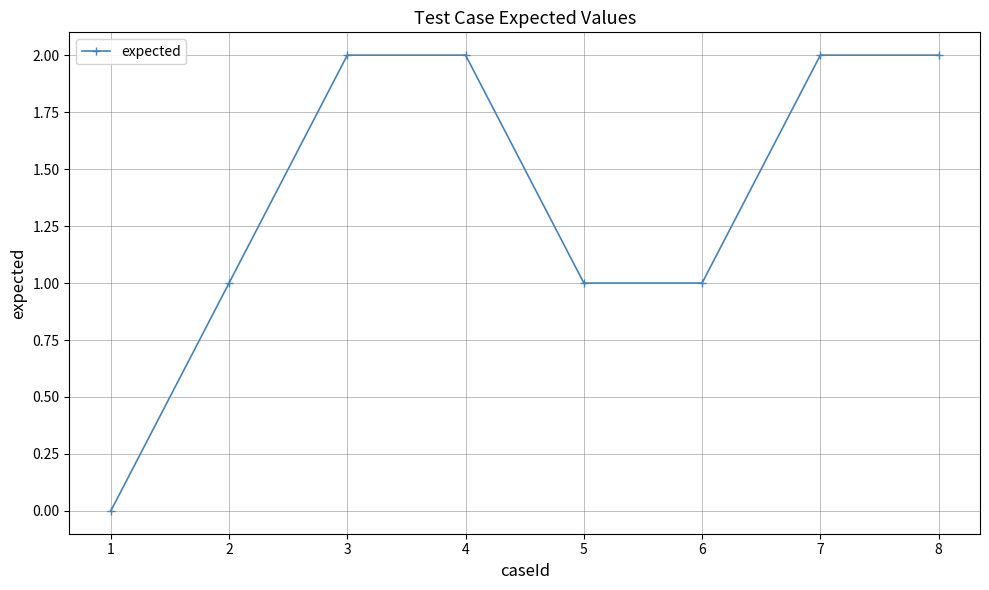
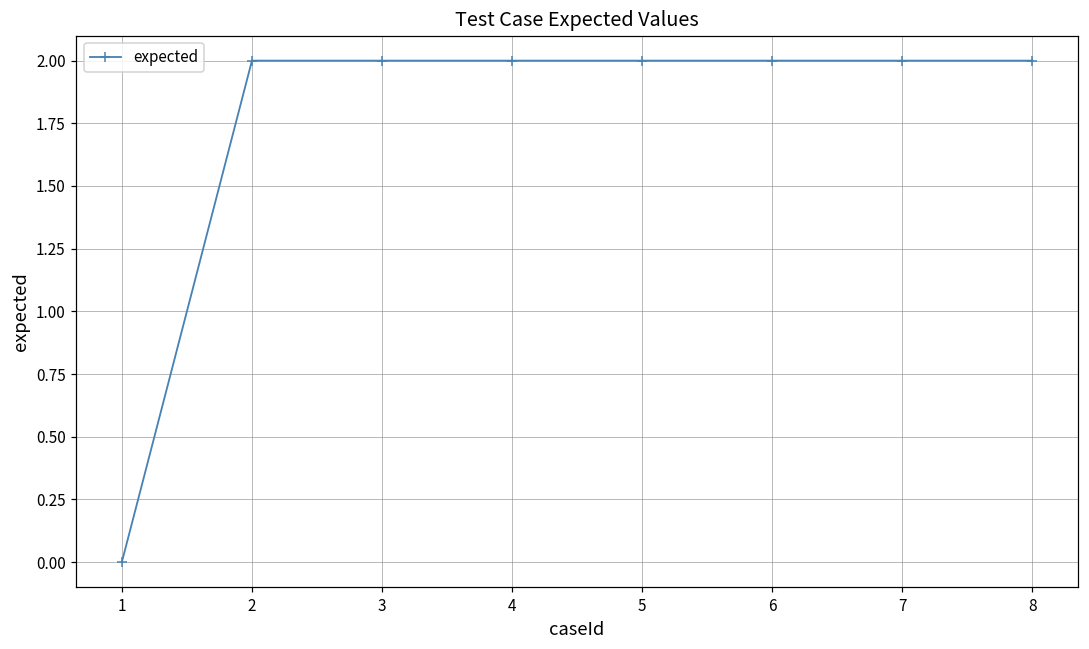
  {
    "1": 0,
-   "2": 1,
+   "2": 2,
    "3": 2,
    "4": 2,
-   "5": 1,
-   "6": 1,
+   "5": 2,
+   "6": 2,
    "7": 2,
    "8": 2
  }
